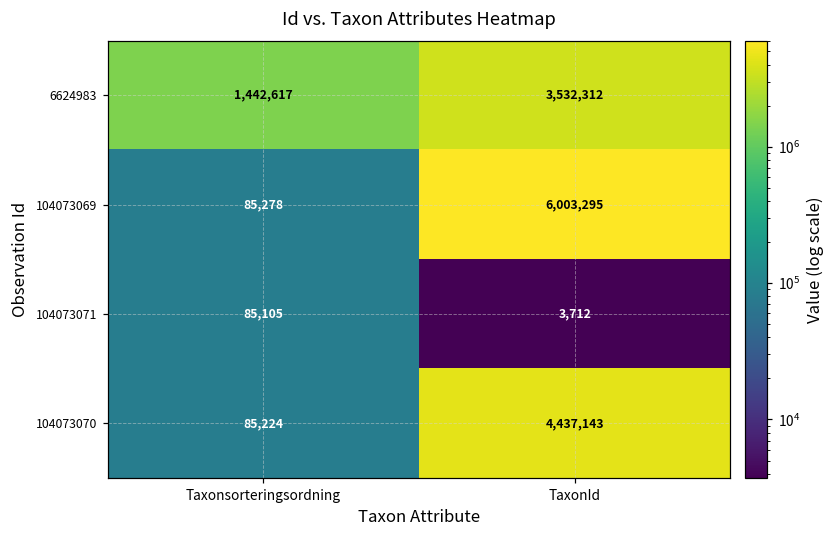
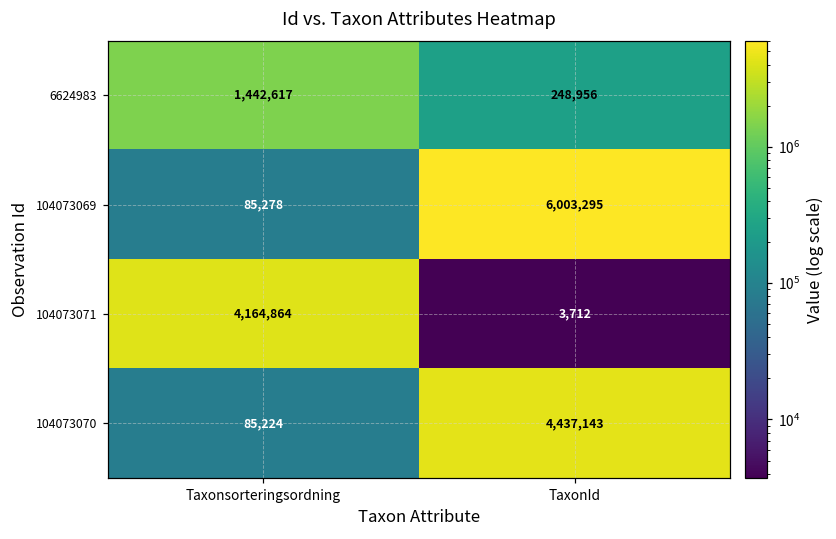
  {
    "6624983": {
      "Taxonsorteringsordning": "1,442,617",
-     "TaxonId": "3,532,312"
+     "TaxonId": "248,956"
    },
    "104073069": {
      "Taxonsorteringsordning": "85,278",
      "TaxonId": "6,003,295"
    },
    "104073071": {
-     "Taxonsorteringsordning": "85,105",
+     "Taxonsorteringsordning": "4,164,864",
      "TaxonId": "3,712"
    },
    "104073070": {
      "Taxonsorteringsordning": "85,224",
      "TaxonId": "4,437,143"
    }
  }
